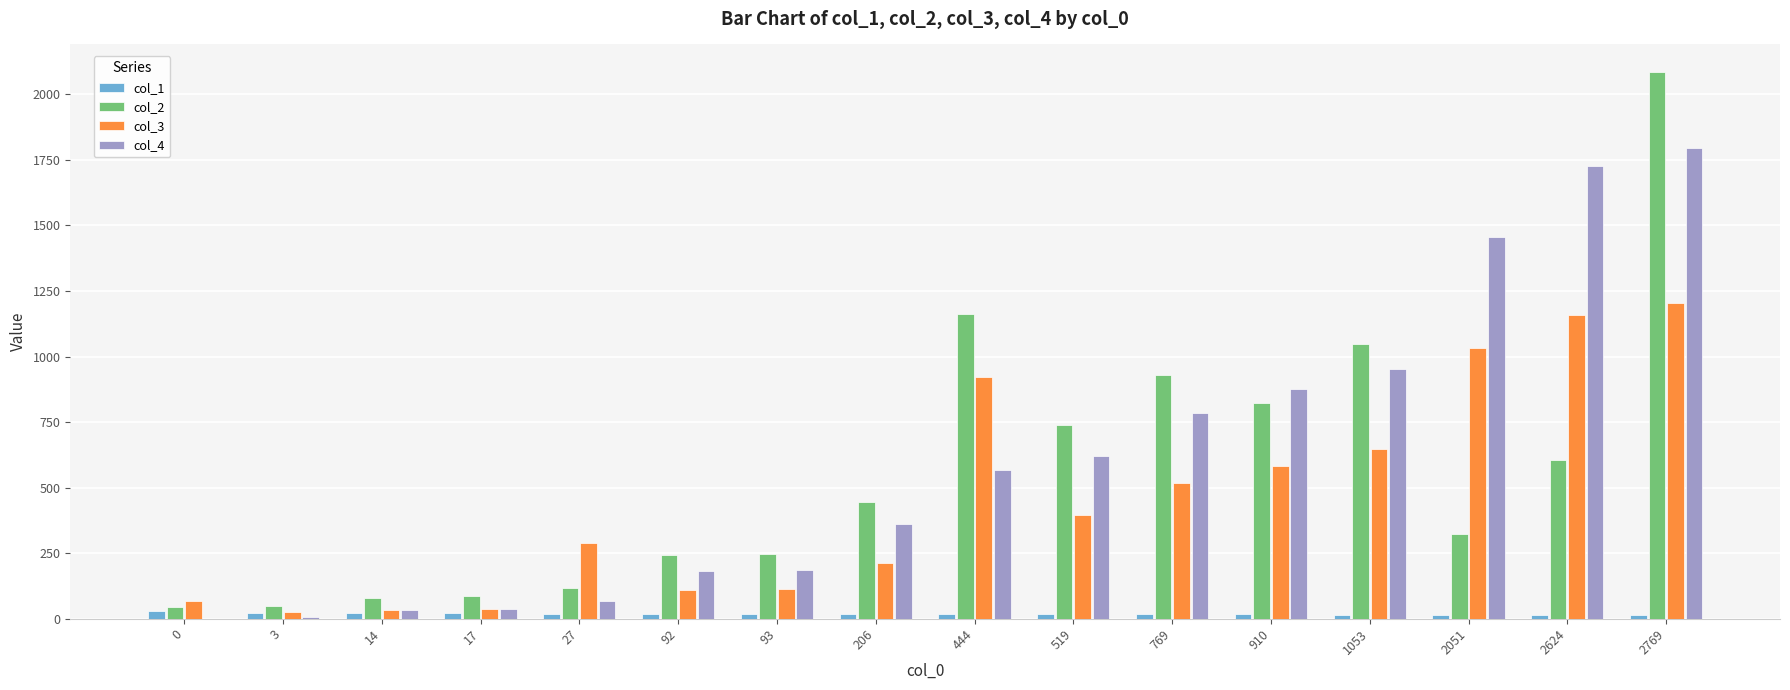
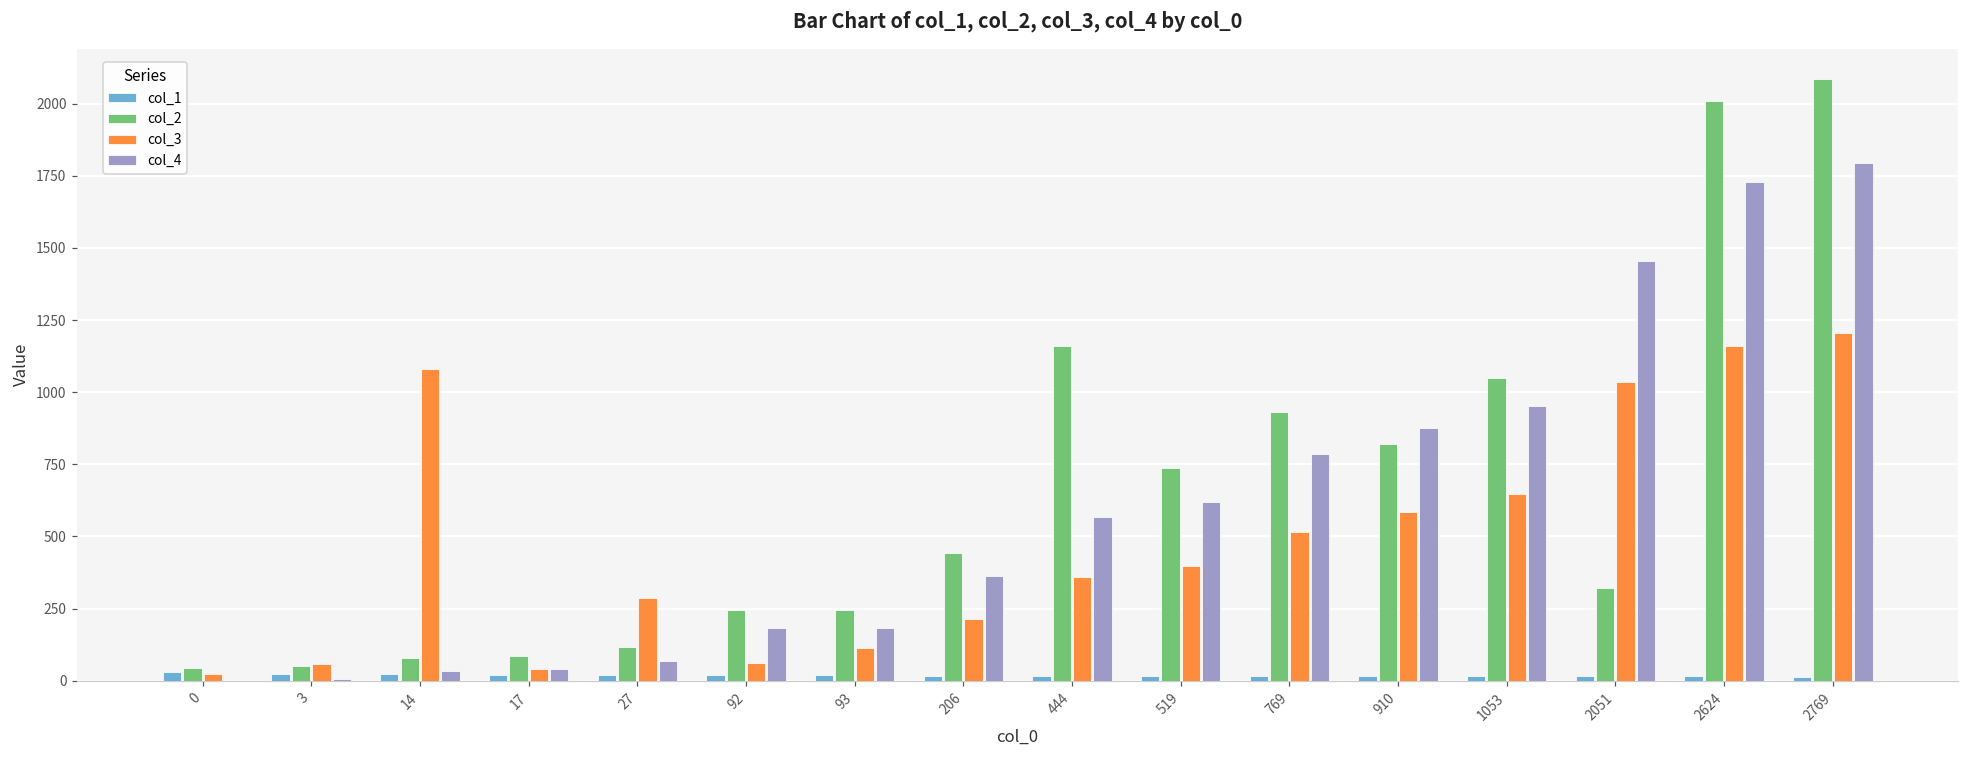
  {
    "col_2": {
      "0": 40,
      "3": 50,
      "14": 80,
      "17": 90,
      "27": 120,
      "92": 240,
      "93": 250,
      "206": 440,
      "444": 1160,
      "519": 740,
      "769": 930,
      "910": 820,
      "1053": 1050,
      "2051": 320,
-     "2624": 610,
+     "2624": 2010,
      "2769": 2090
    },
    "col_3": {
-     "0": 70,
-     "3": 30,
-     "14": 40,
+     "0": 20,
+     "3": 60,
+     "14": 1080,
      "17": 40,
      "27": 290,
-     "92": 110,
+     "92": 60,
      "93": 110,
      "206": 210,
-     "444": 920,
+     "444": 360,
      "519": 400,
      "769": 520,
      "910": 580,
      "1053": 650,
      "2051": 1030,
      "2624": 1160,
      "2769": 1210
    }
  }
